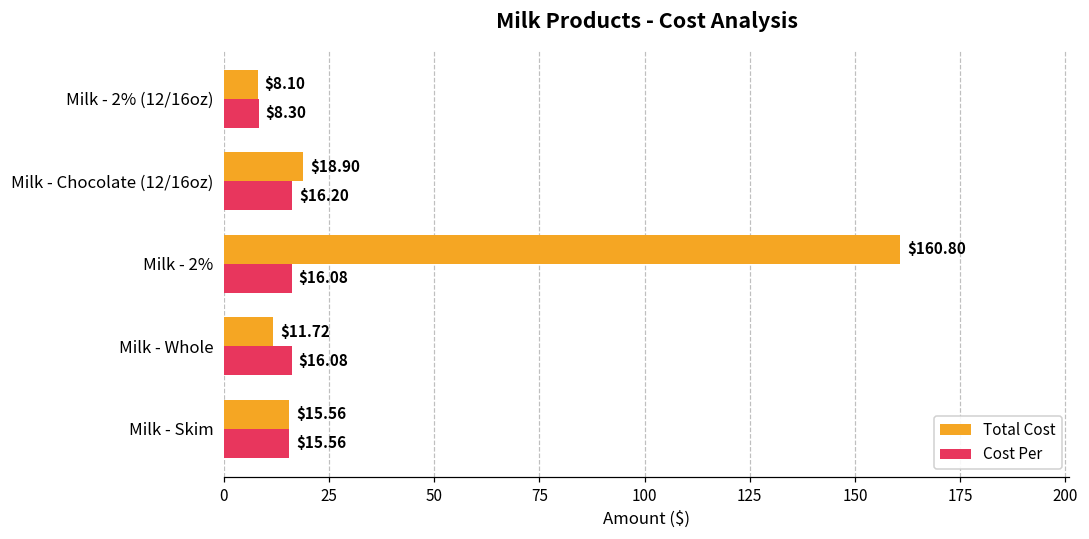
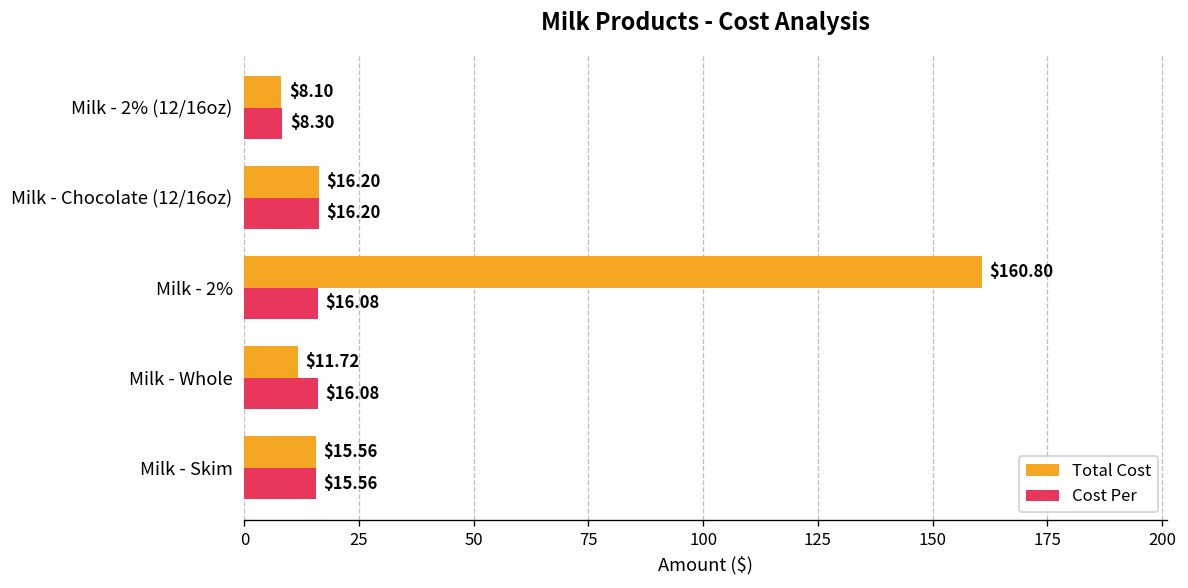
  {
    "Total Cost": {
      "Milk - 2% (12/16oz)": "$8.10",
-     "Milk - Chocolate (12/16oz)": "$18.90",
+     "Milk - Chocolate (12/16oz)": "$16.20",
      "Milk - 2%": "$160.80",
      "Milk - Whole": "$11.72",
      "Milk - Skim": "$15.56"
    },
    "Cost Per": {
      "Milk - 2% (12/16oz)": "$8.30",
      "Milk - Chocolate (12/16oz)": "$16.20",
      "Milk - 2%": "$16.08",
      "Milk - Whole": "$16.08",
      "Milk - Skim": "$15.56"
    }
  }
